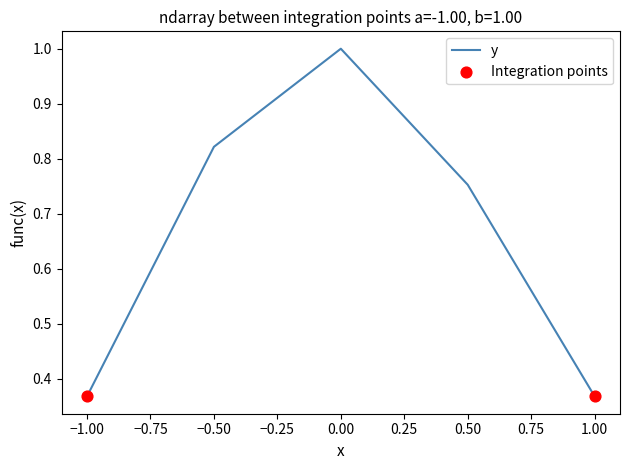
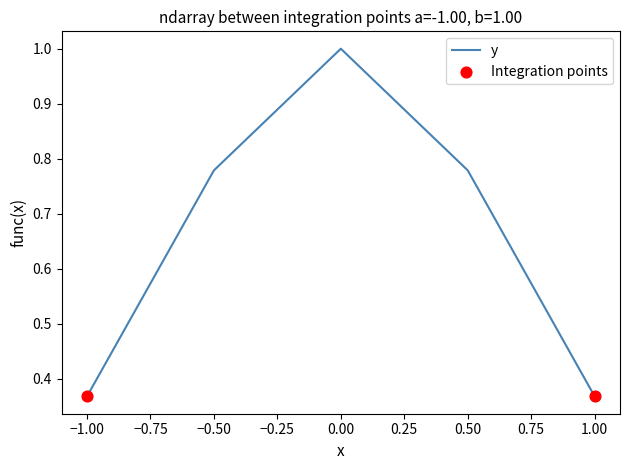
  {
    "y": {
-     "−0.50": 0.82,
+     "−0.50": 0.78,
      "0.00": 1.00,
-     "0.50": 0.75
+     "0.50": 0.78
    }
  }
